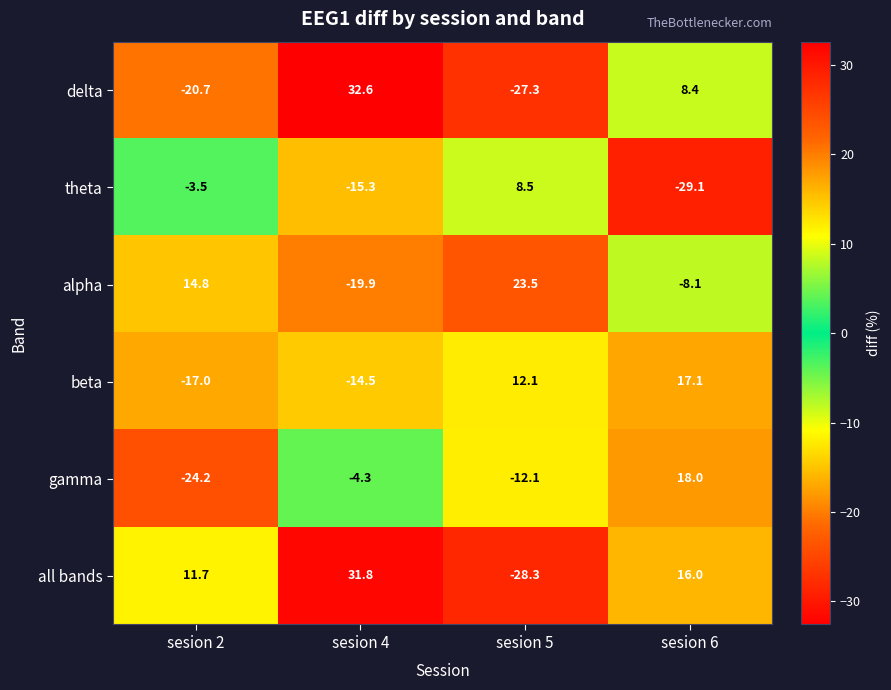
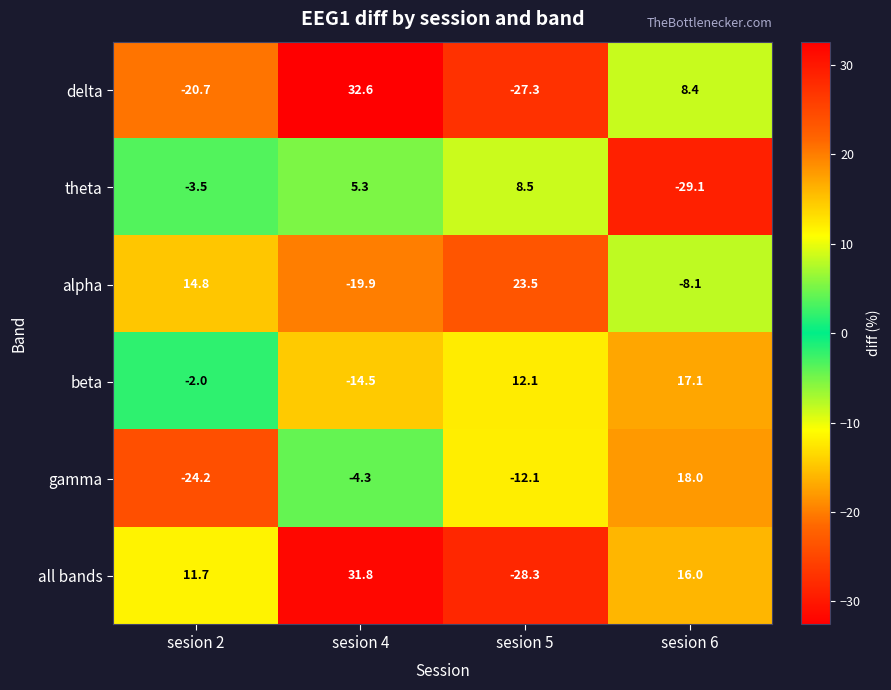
  {
    "delta": {
      "sesion 2": -20.7,
      "sesion 4": 32.6,
      "sesion 5": -27.3,
      "sesion 6": 8.4
    },
    "theta": {
      "sesion 2": -3.5,
-     "sesion 4": -15.3,
+     "sesion 4": 5.3,
      "sesion 5": 8.5,
      "sesion 6": -29.1
    },
    "alpha": {
      "sesion 2": 14.8,
      "sesion 4": -19.9,
      "sesion 5": 23.5,
      "sesion 6": -8.1
    },
    "beta": {
-     "sesion 2": -17.0,
+     "sesion 2": -2.0,
      "sesion 4": -14.5,
      "sesion 5": 12.1,
      "sesion 6": 17.1
    },
    "gamma": {
      "sesion 2": -24.2,
      "sesion 4": -4.3,
      "sesion 5": -12.1,
      "sesion 6": 18.0
    },
    "all bands": {
      "sesion 2": 11.7,
      "sesion 4": 31.8,
      "sesion 5": -28.3,
      "sesion 6": 16.0
    }
  }
